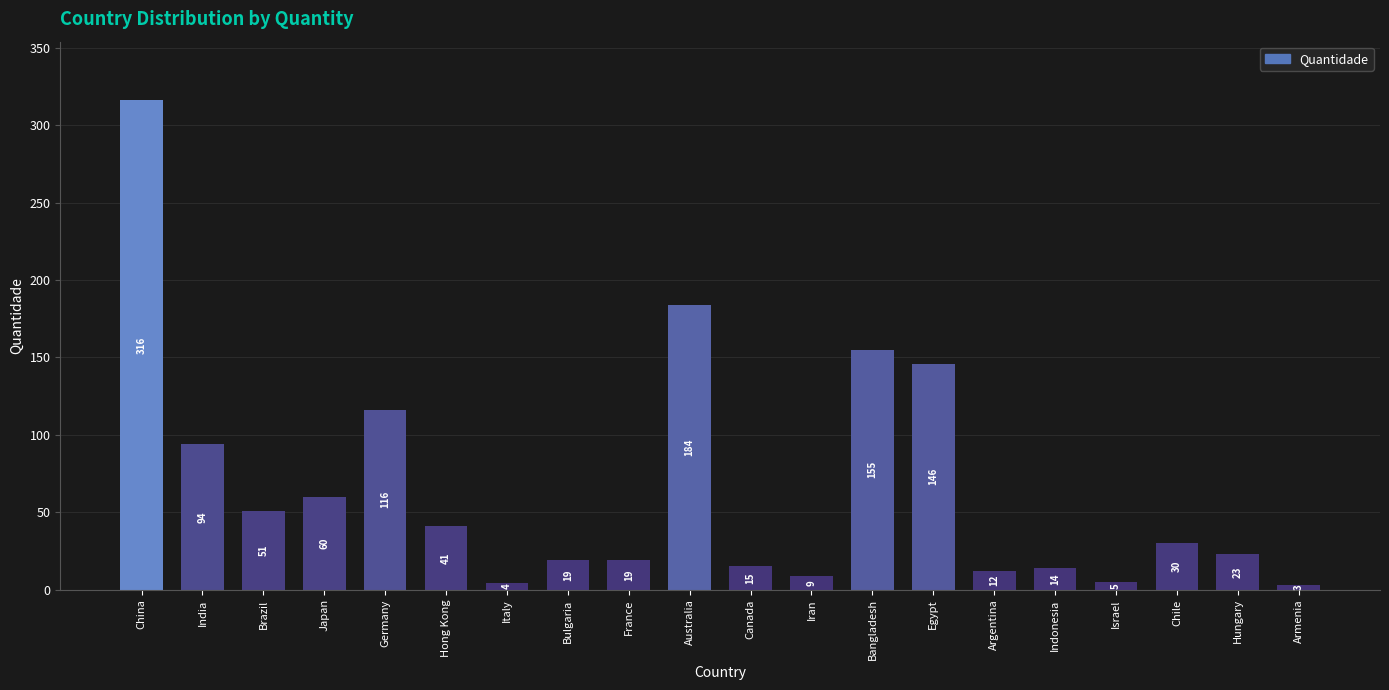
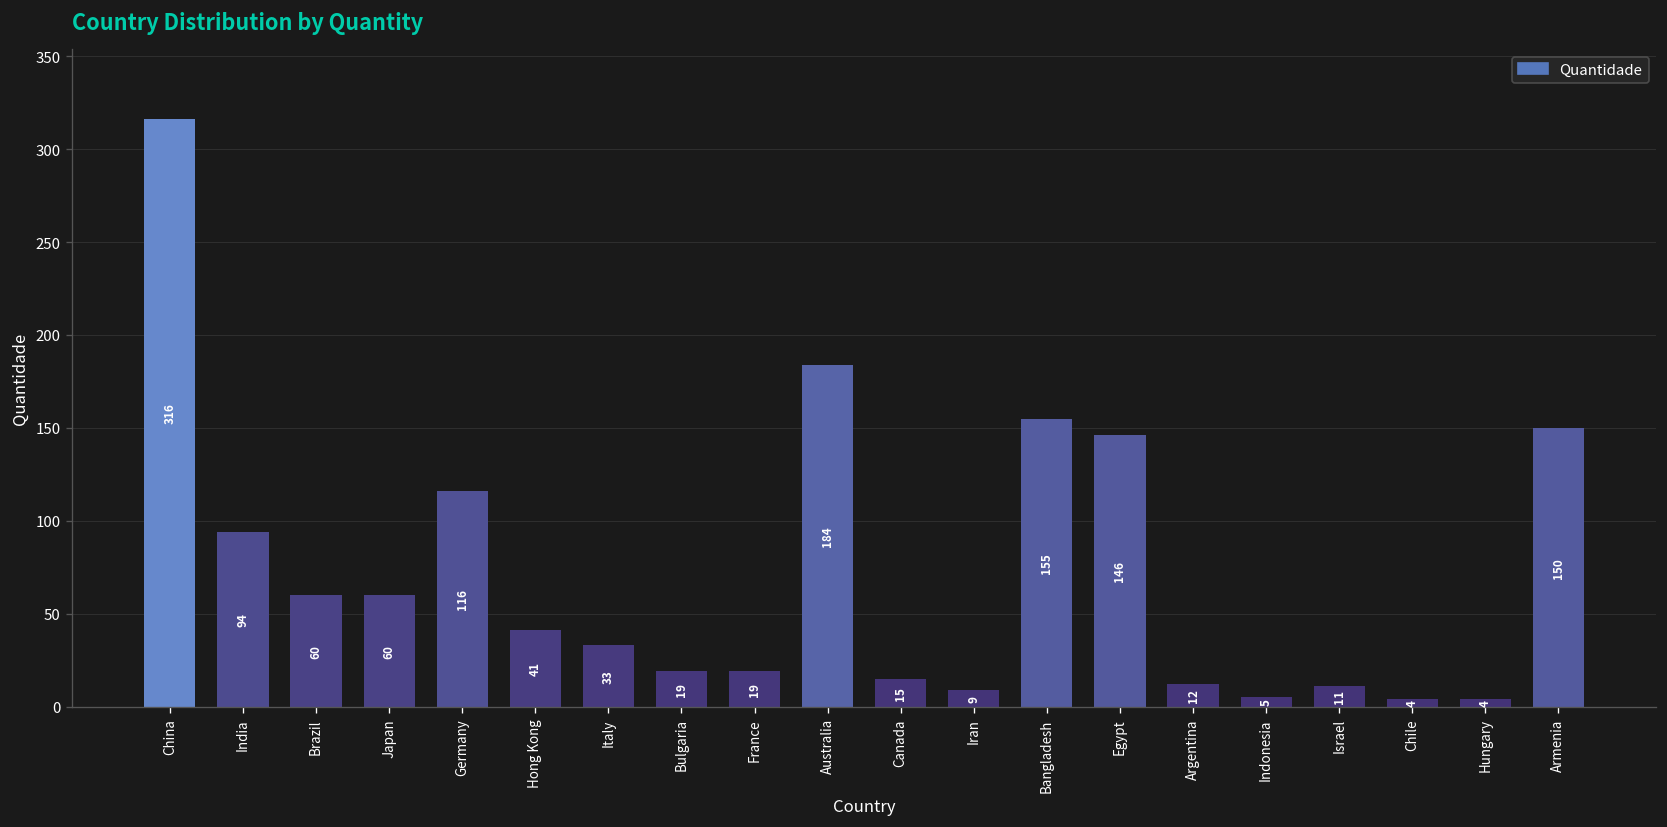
  {
    "China": 316,
    "India": 94,
-   "Brazil": 51,
+   "Brazil": 60,
    "Japan": 60,
    "Germany": 116,
    "Hong Kong": 41,
-   "Italy": 4,
+   "Italy": 33,
    "Bulgaria": 19,
    "France": 19,
    "Australia": 184,
    "Canada": 15,
    "Iran": 9,
    "Bangladesh": 155,
    "Egypt": 146,
    "Argentina": 12,
-   "Indonesia": 14,
-   "Israel": 5,
-   "Chile": 30,
-   "Hungary": 23,
-   "Armenia": 3
+   "Indonesia": 5,
+   "Israel": 11,
+   "Chile": 4,
+   "Hungary": 4,
+   "Armenia": 150
  }
